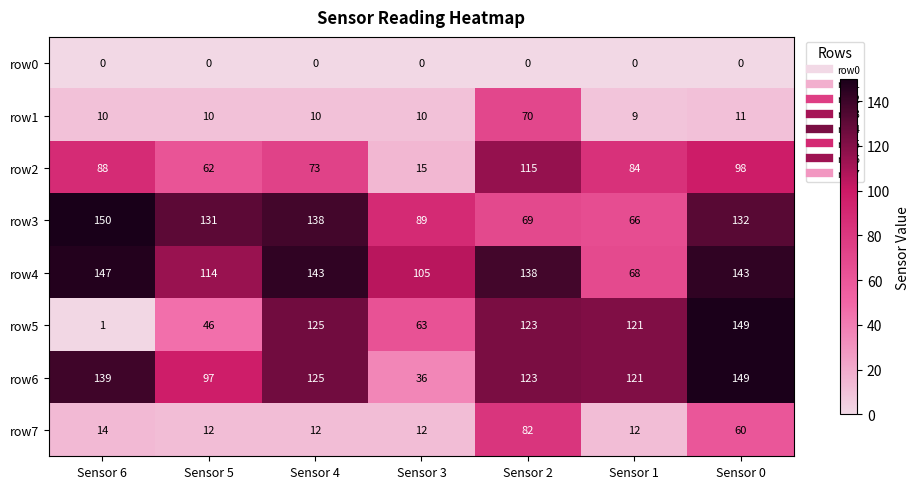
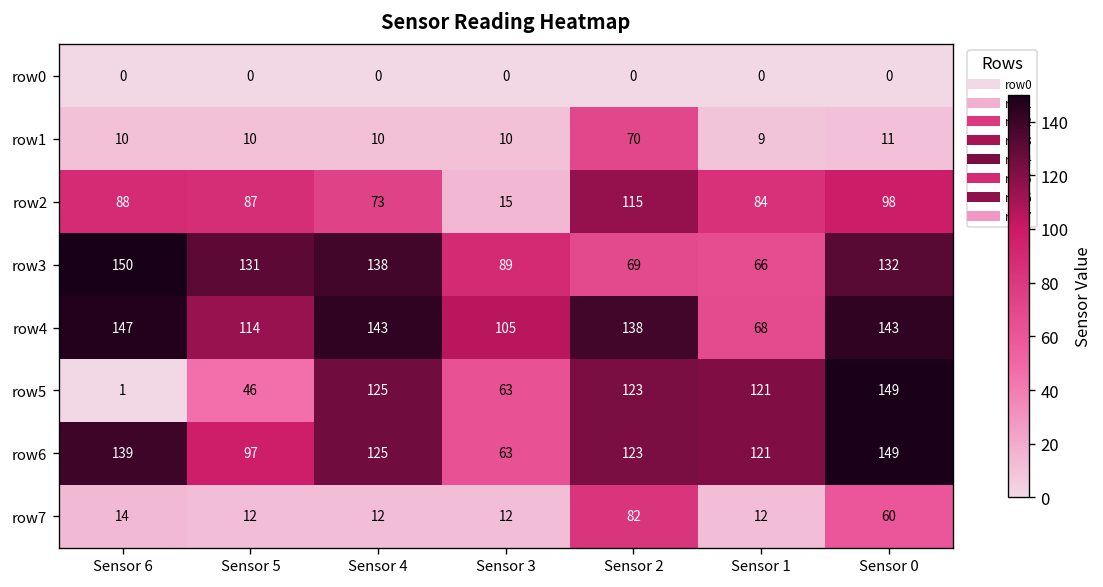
  {
    "row0": {
      "Sensor 6": 0,
      "Sensor 5": 0,
      "Sensor 4": 0,
      "Sensor 3": 0,
      "Sensor 2": 0,
      "Sensor 1": 0,
      "Sensor 0": 0
    },
    "row1": {
      "Sensor 6": 10,
      "Sensor 5": 10,
      "Sensor 4": 10,
      "Sensor 3": 10,
      "Sensor 2": 70,
      "Sensor 1": 9,
      "Sensor 0": 11
    },
    "row2": {
      "Sensor 6": 88,
-     "Sensor 5": 62,
+     "Sensor 5": 87,
      "Sensor 4": 73,
      "Sensor 3": 15,
      "Sensor 2": 115,
      "Sensor 1": 84,
      "Sensor 0": 98
    },
    "row3": {
      "Sensor 6": 150,
      "Sensor 5": 131,
      "Sensor 4": 138,
      "Sensor 3": 89,
      "Sensor 2": 69,
      "Sensor 1": 66,
      "Sensor 0": 132
    },
    "row4": {
      "Sensor 6": 147,
      "Sensor 5": 114,
      "Sensor 4": 143,
      "Sensor 3": 105,
      "Sensor 2": 138,
      "Sensor 1": 68,
      "Sensor 0": 143
    },
    "row5": {
      "Sensor 6": 1,
      "Sensor 5": 46,
      "Sensor 4": 125,
      "Sensor 3": 63,
      "Sensor 2": 123,
      "Sensor 1": 121,
      "Sensor 0": 149
    },
    "row6": {
      "Sensor 6": 139,
      "Sensor 5": 97,
      "Sensor 4": 125,
-     "Sensor 3": 36,
+     "Sensor 3": 63,
      "Sensor 2": 123,
      "Sensor 1": 121,
      "Sensor 0": 149
    },
    "row7": {
      "Sensor 6": 14,
      "Sensor 5": 12,
      "Sensor 4": 12,
      "Sensor 3": 12,
      "Sensor 2": 82,
      "Sensor 1": 12,
      "Sensor 0": 60
    }
  }
